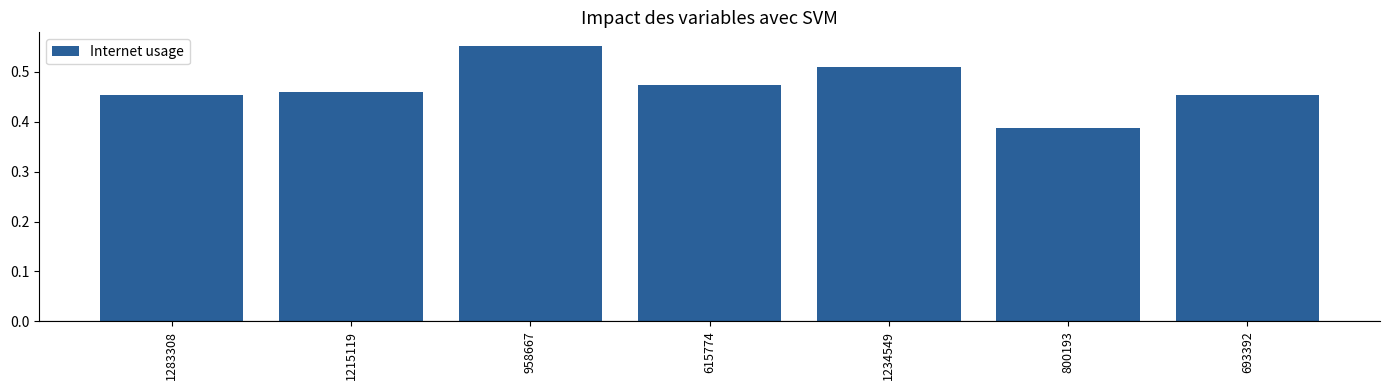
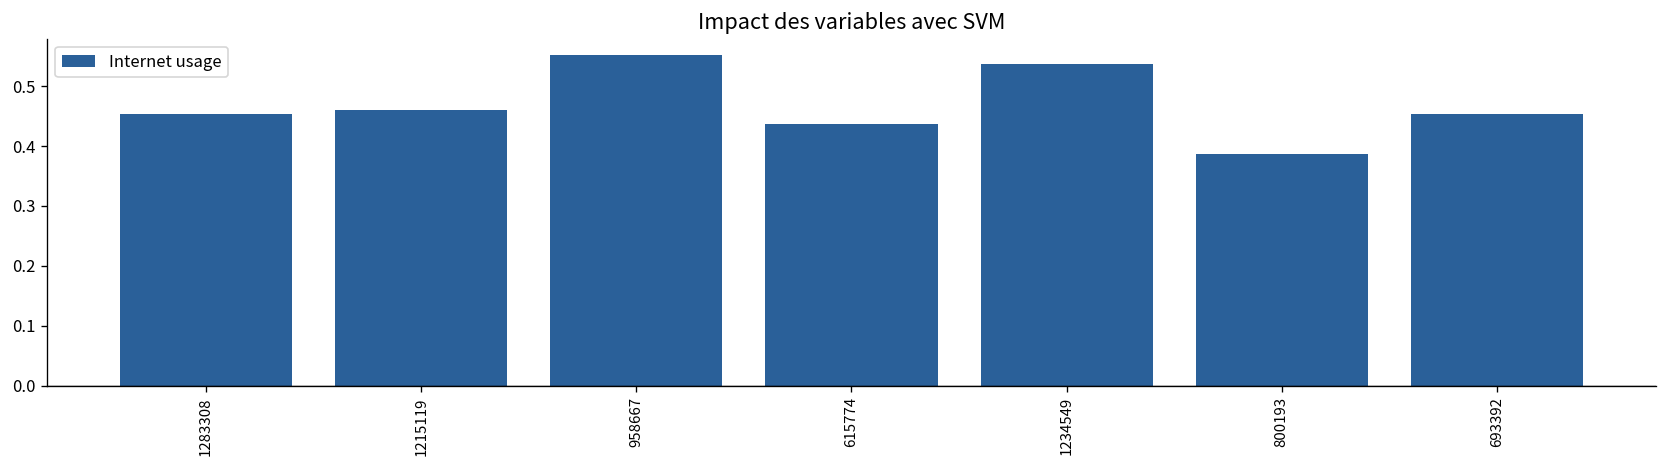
  {
    "1283308": 0.45,
    "1215119": 0.46,
    "958667": 0.55,
-   "615774": 0.47,
-   "1234549": 0.51,
+   "615774": 0.44,
+   "1234549": 0.54,
    "800193": 0.39,
    "693392": 0.45
  }
